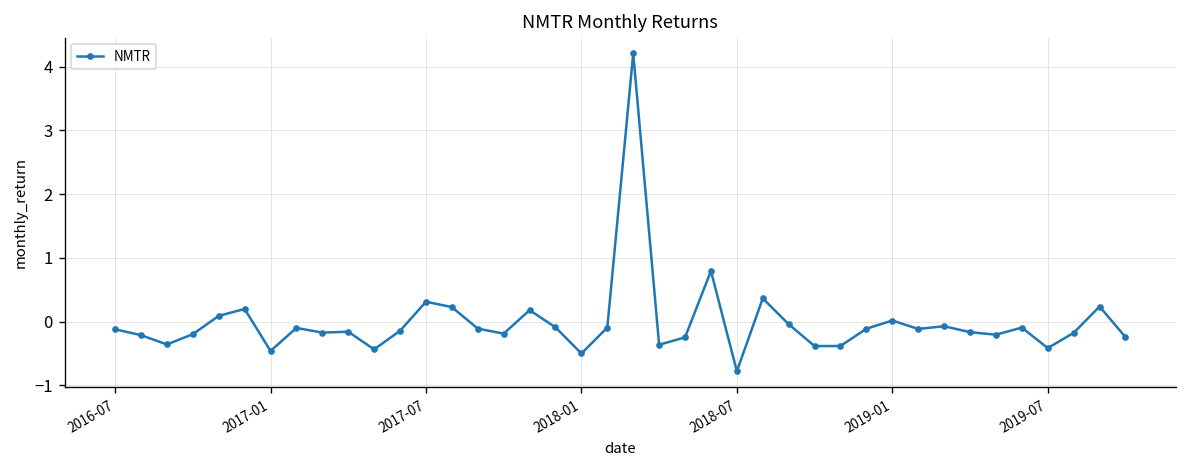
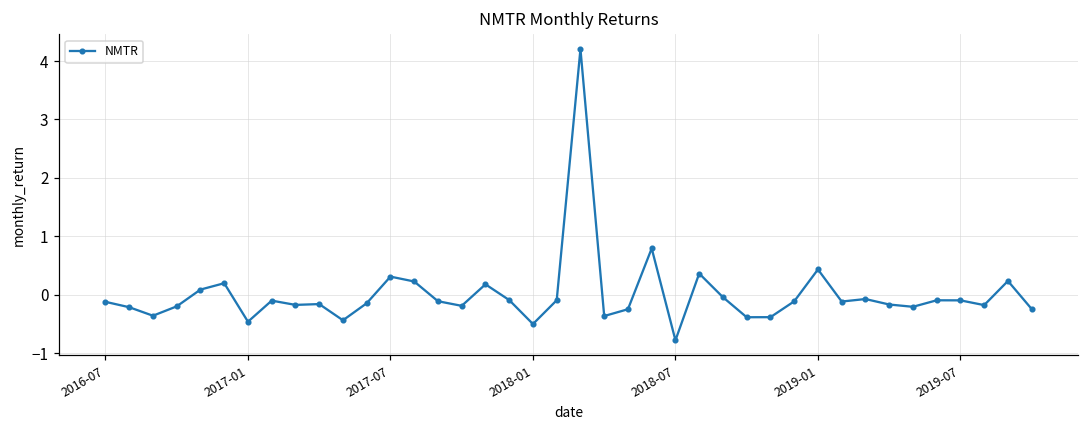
  {
    "2016-07": -0.1,
    "2017-01": -0.5,
    "2017-07": 0.3,
    "2018-01": -0.5,
    "2018-07": -0.8,
-   "2019-01": 0.0,
-   "2019-07": -0.4
+   "2019-01": 0.4,
+   "2019-07": -0.1
  }
